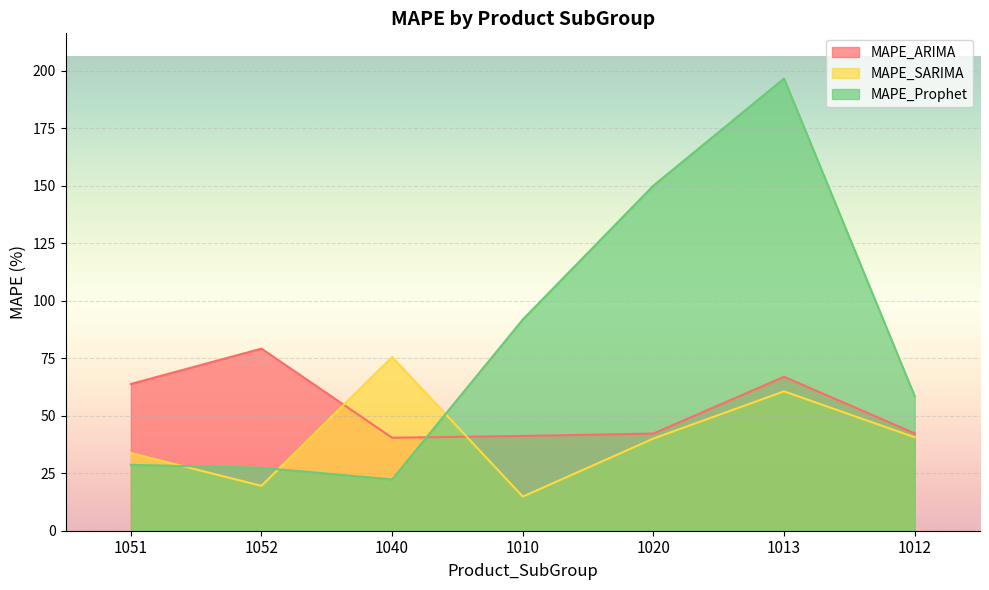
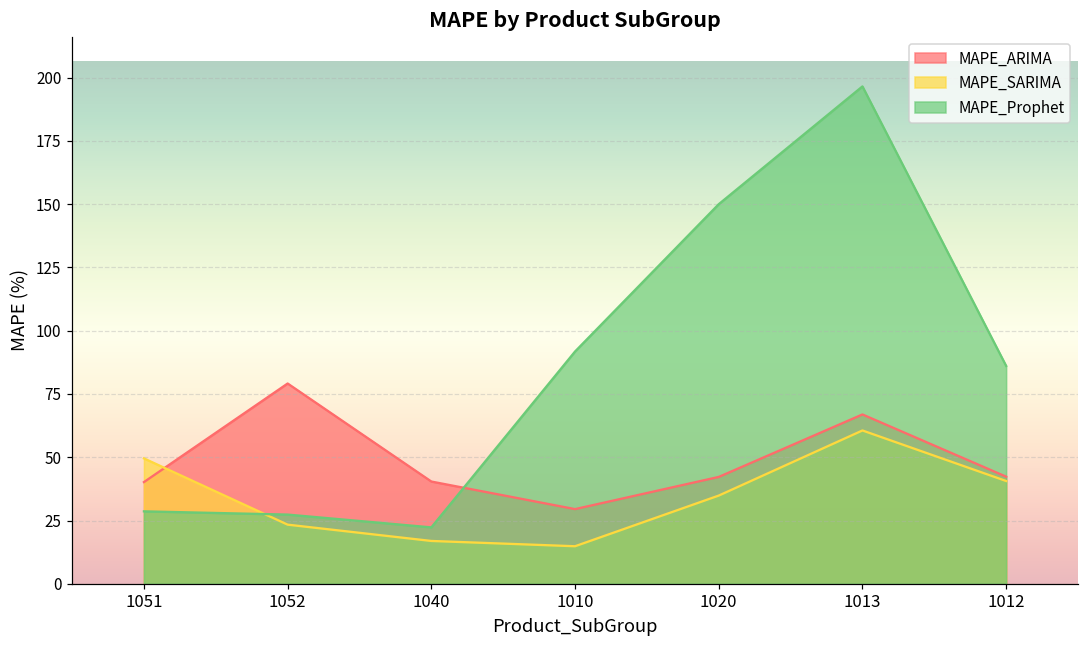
  {
    "MAPE_ARIMA": {
-     "1051": 64,
+     "1051": 40,
      "1052": 79,
      "1040": 40,
-     "1010": 41,
+     "1010": 30,
      "1020": 42,
      "1013": 67,
      "1012": 42
    },
    "MAPE_SARIMA": {
-     "1051": 34,
-     "1052": 20,
-     "1040": 76,
+     "1051": 50,
+     "1052": 23,
+     "1040": 17,
      "1010": 15,
-     "1020": 40,
+     "1020": 35,
      "1013": 61,
      "1012": 41
    },
    "MAPE_Prophet": {
      "1051": 29,
      "1052": 27,
      "1040": 22,
      "1010": 92,
      "1020": 150,
      "1013": 197,
-     "1012": 59
+     "1012": 86
    }
  }
